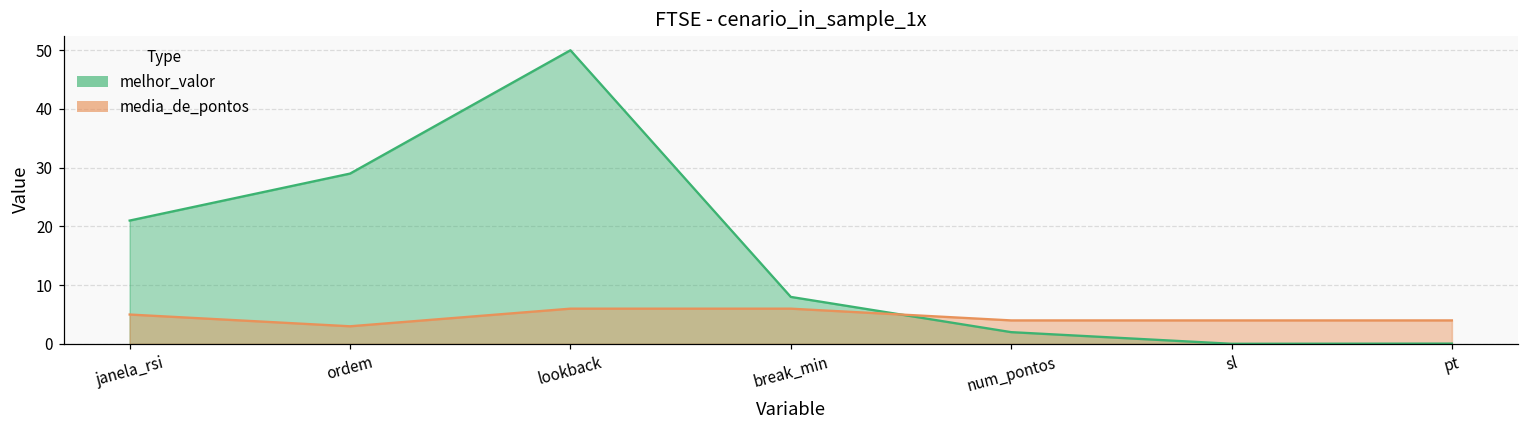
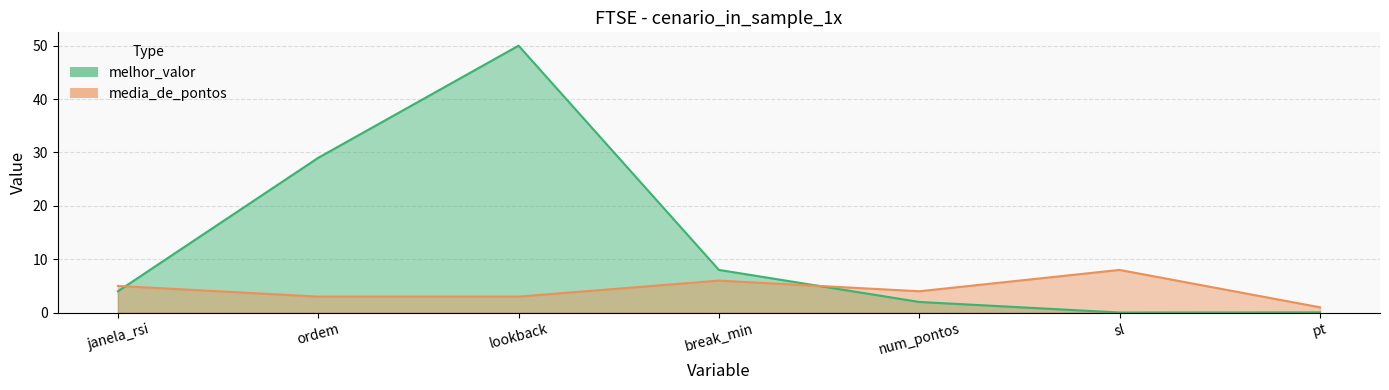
  {
    "melhor_valor": {
-     "janela_rsi": 21,
+     "janela_rsi": 4,
      "ordem": 29,
      "lookback": 50,
      "break_min": 8,
      "num_pontos": 2,
      "sl": 0,
      "pt": 0
    },
    "media_de_pontos": {
      "janela_rsi": 5,
      "ordem": 3,
-     "lookback": 6,
+     "lookback": 3,
      "break_min": 6,
      "num_pontos": 4,
-     "sl": 4,
-     "pt": 4
+     "sl": 8,
+     "pt": 1
    }
  }
